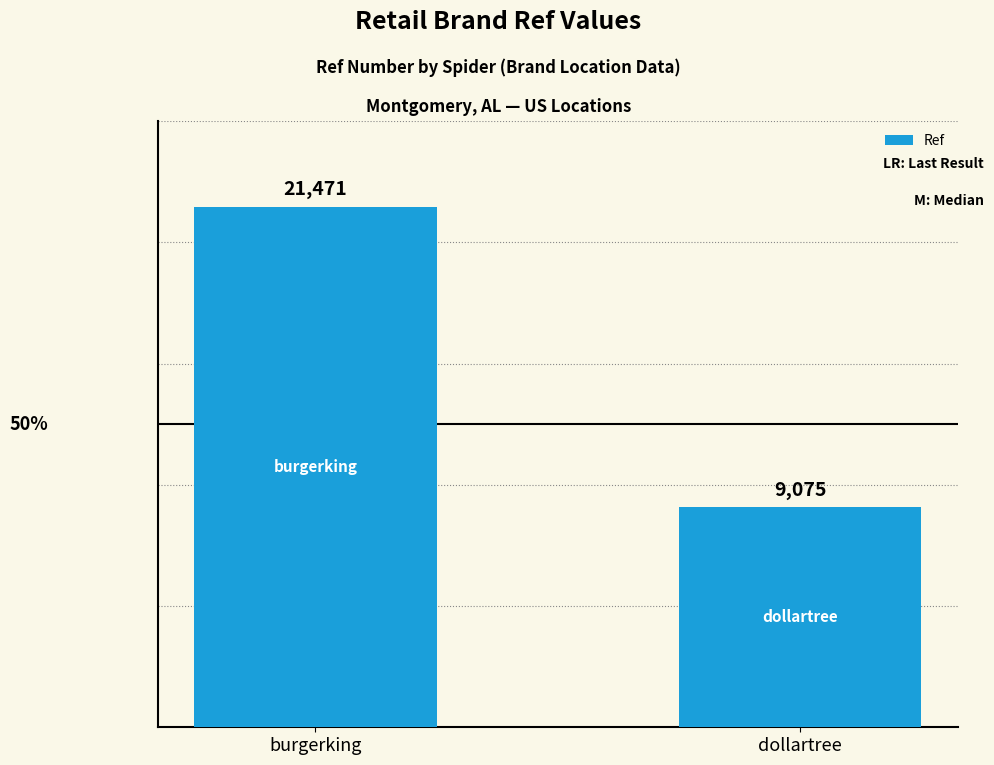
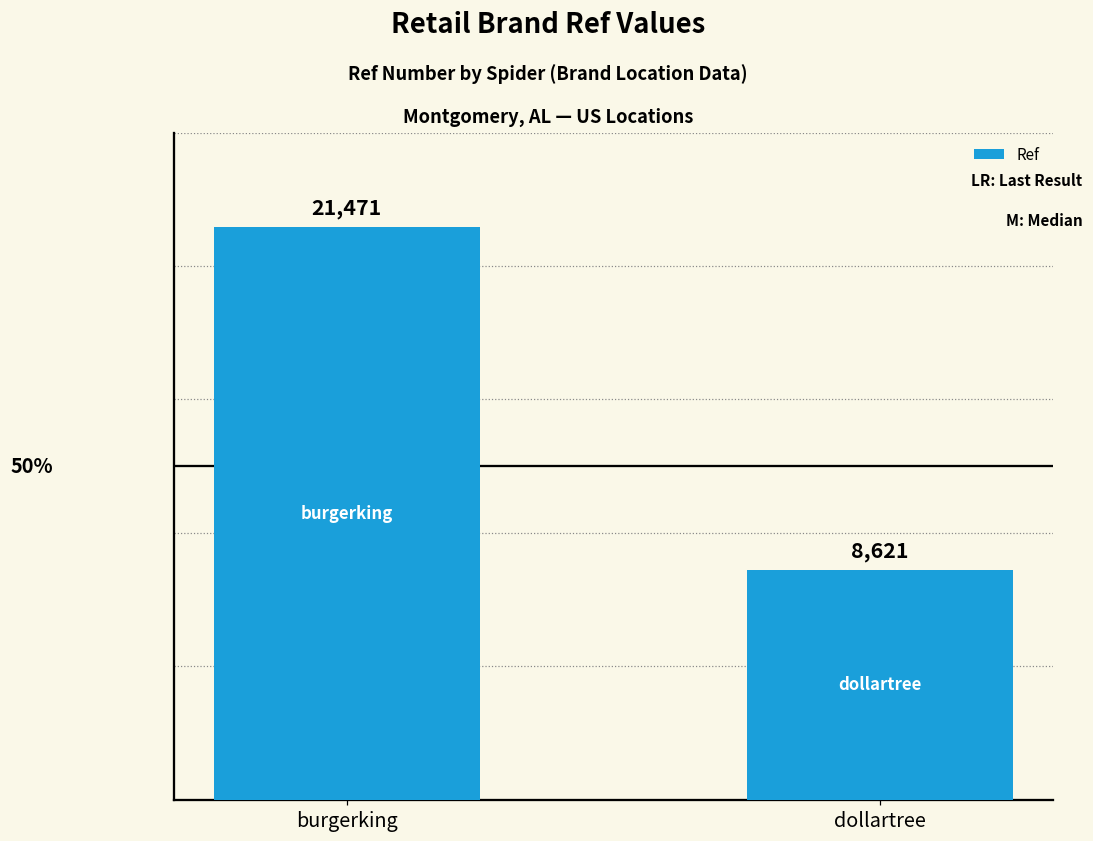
  {
    "burgerking": "21,471",
-   "dollartree": "9,075"
+   "dollartree": "8,621"
  }
